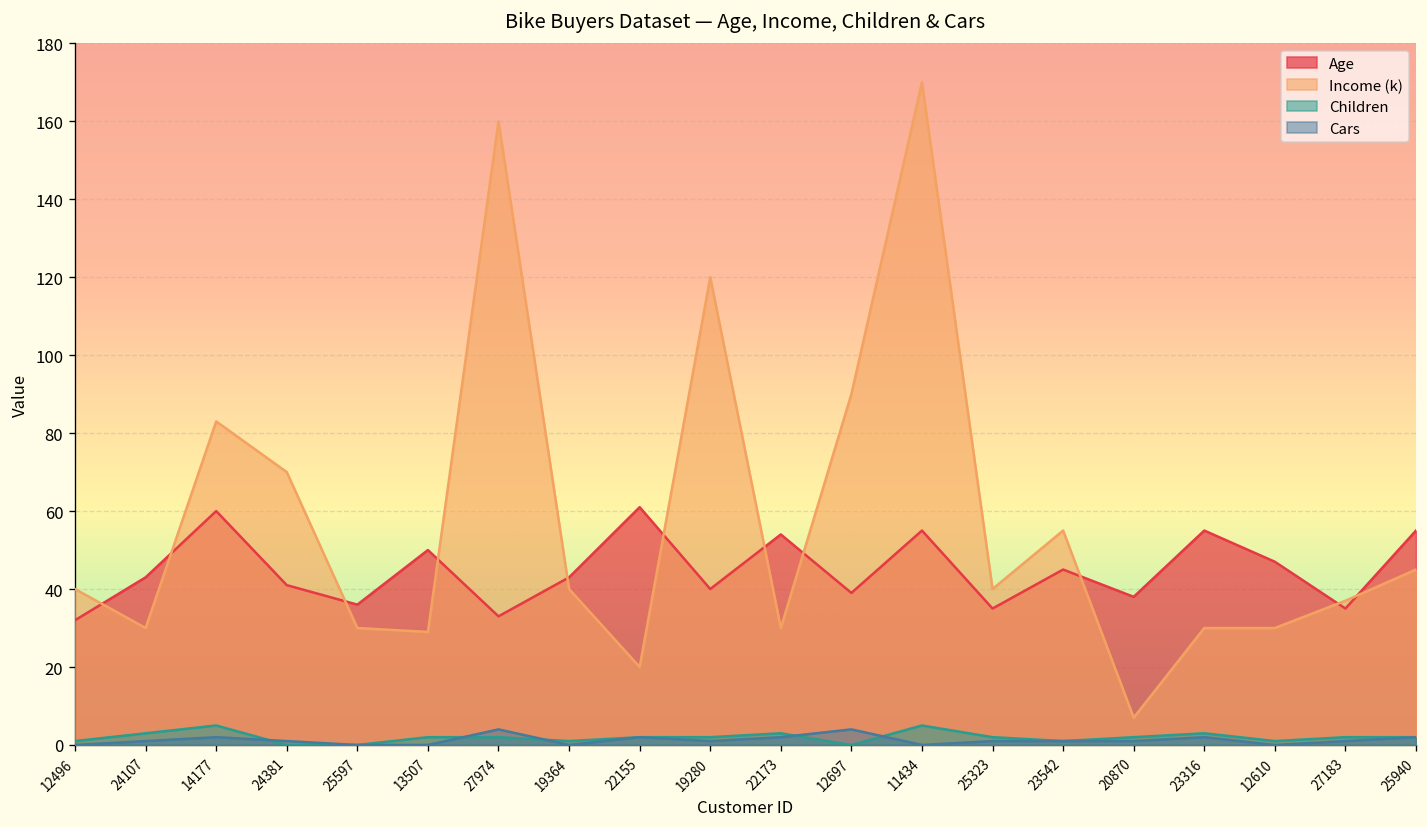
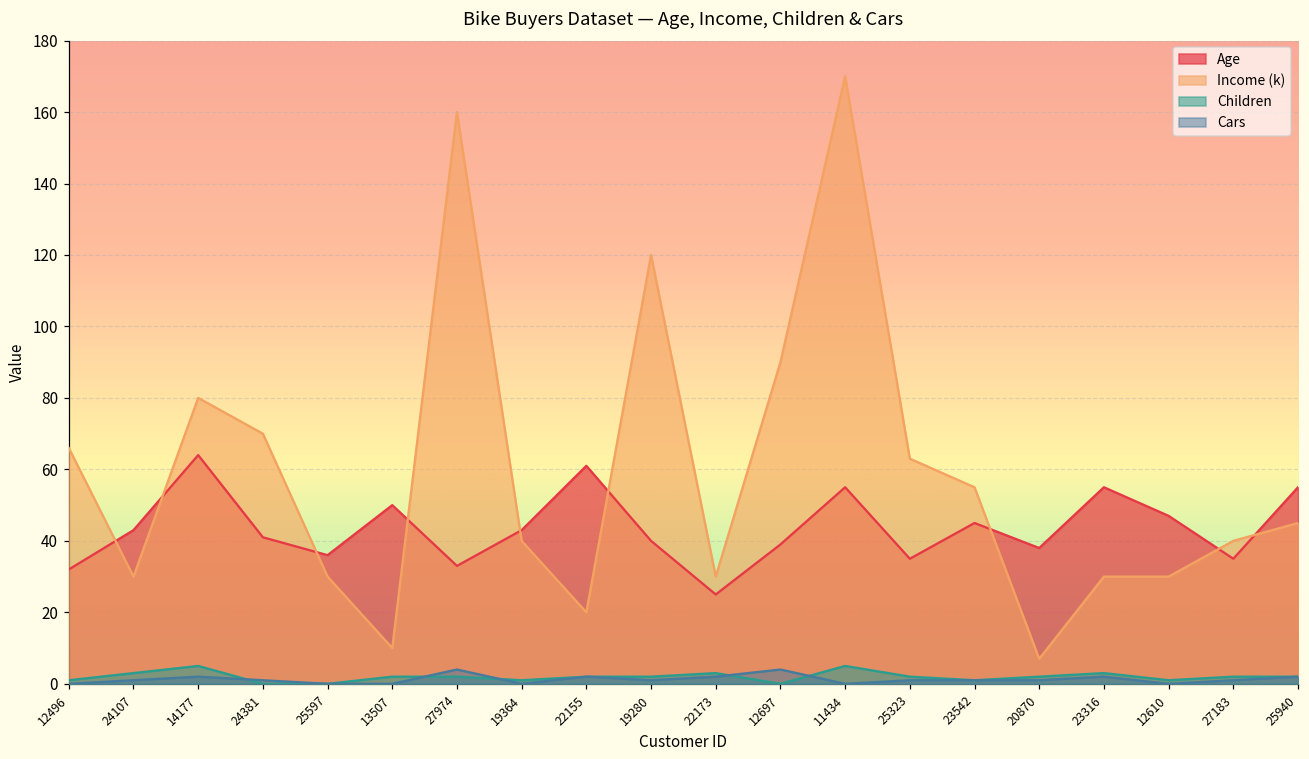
  {
    "Age": {
      "12496": 32,
      "24107": 43,
-     "14177": 60,
+     "14177": 64,
      "24381": 41,
      "25597": 36,
      "13507": 50,
      "27974": 33,
      "19364": 43,
      "22155": 61,
      "19280": 40,
-     "22173": 54,
+     "22173": 25,
      "12697": 39,
      "11434": 55,
      "25323": 35,
      "23542": 45,
      "20870": 38,
      "23316": 55,
      "12610": 47,
      "27183": 35,
      "25940": 55
    },
    "Income (k)": {
-     "12496": 40,
+     "12496": 66,
      "24107": 30,
-     "14177": 83,
+     "14177": 80,
      "24381": 70,
      "25597": 30,
-     "13507": 29,
+     "13507": 10,
      "27974": 160,
      "19364": 40,
      "22155": 20,
      "19280": 120,
      "22173": 30,
      "12697": 90,
      "11434": 170,
-     "25323": 40,
+     "25323": 63,
      "23542": 55,
      "20870": 7,
      "23316": 30,
      "12610": 30,
-     "27183": 37,
+     "27183": 40,
      "25940": 45
    }
  }
